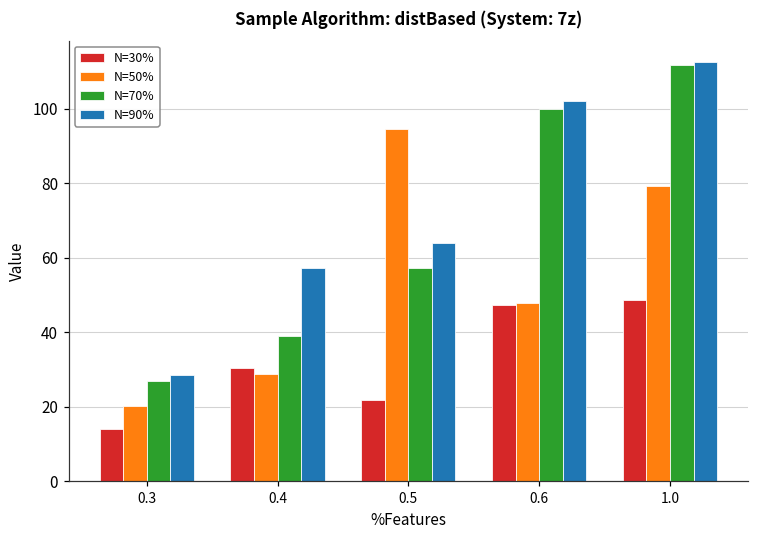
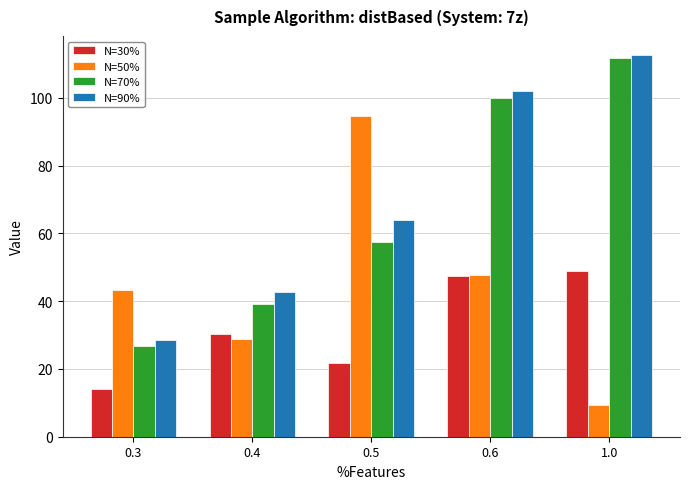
  {
    "N=30%": {
      "0.3": 14,
      "0.4": 30,
      "0.5": 22,
      "0.6": 47,
      "1.0": 49
    },
    "N=50%": {
-     "0.3": 20,
+     "0.3": 43,
      "0.4": 29,
      "0.5": 95,
      "0.6": 48,
-     "1.0": 79
+     "1.0": 9
    },
    "N=70%": {
      "0.3": 27,
      "0.4": 39,
      "0.5": 57,
      "0.6": 100,
      "1.0": 112
    },
    "N=90%": {
      "0.3": 29,
-     "0.4": 57,
+     "0.4": 43,
      "0.5": 64,
      "0.6": 102,
      "1.0": 113
    }
  }
